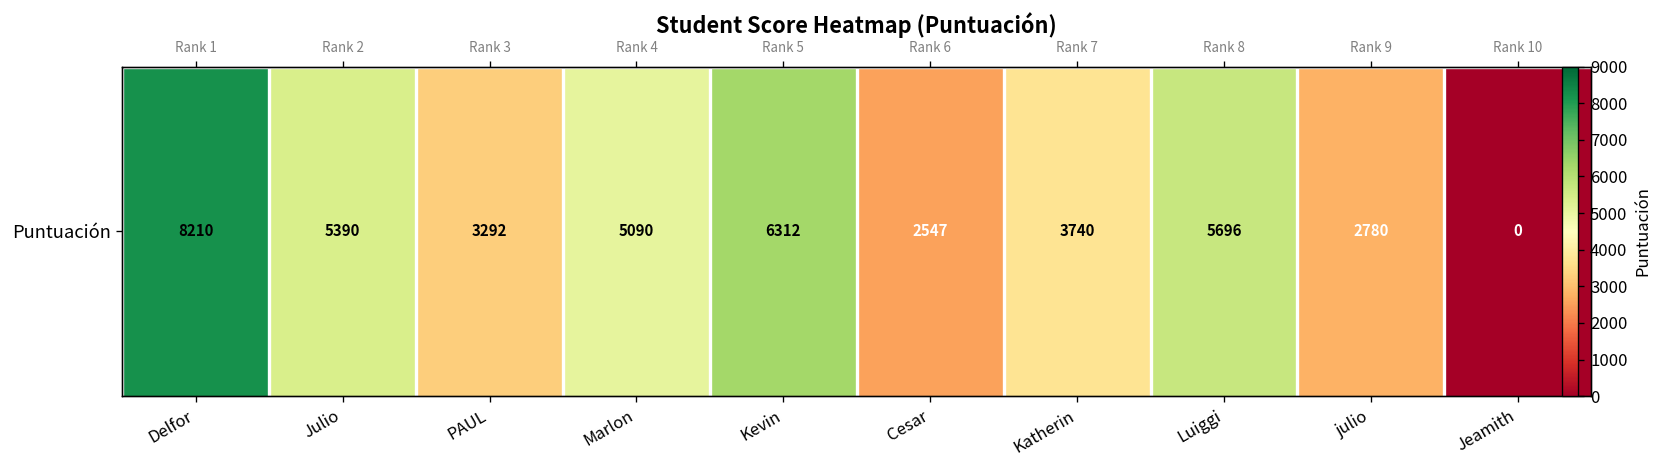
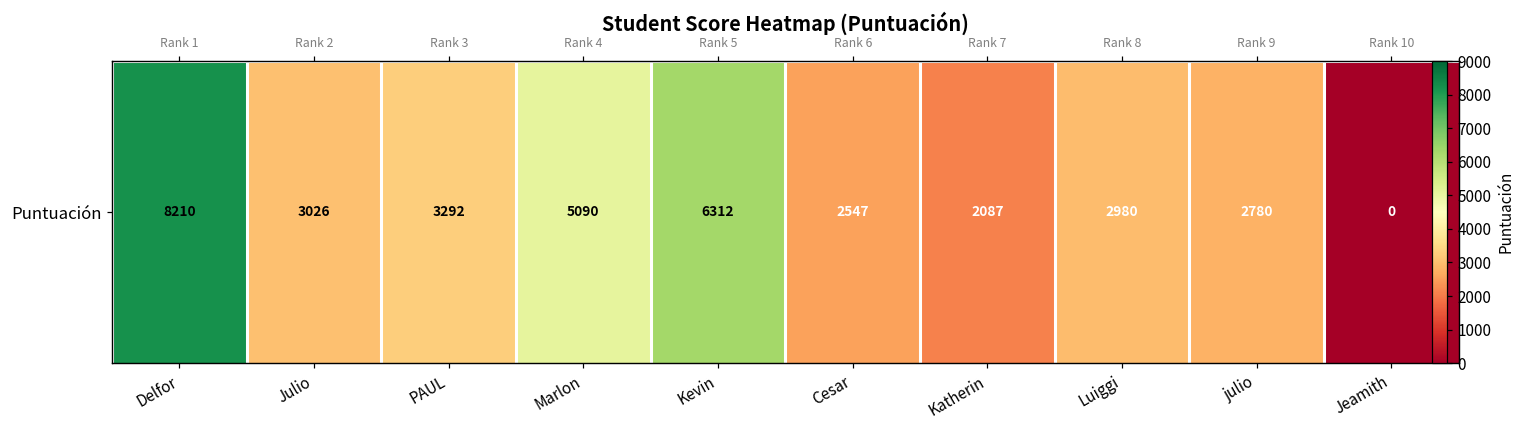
  {
    "Puntuación": {
      "Delfor": 8210,
-     "Julio": 5390,
+     "Julio": 3026,
      "PAUL": 3292,
      "Marlon": 5090,
      "Kevin": 6312,
      "Cesar": 2547,
-     "Katherin": 3740,
-     "Luiggi": 5696,
+     "Katherin": 2087,
+     "Luiggi": 2980,
      "julio": 2780,
      "Jeamith": 0
    }
  }
